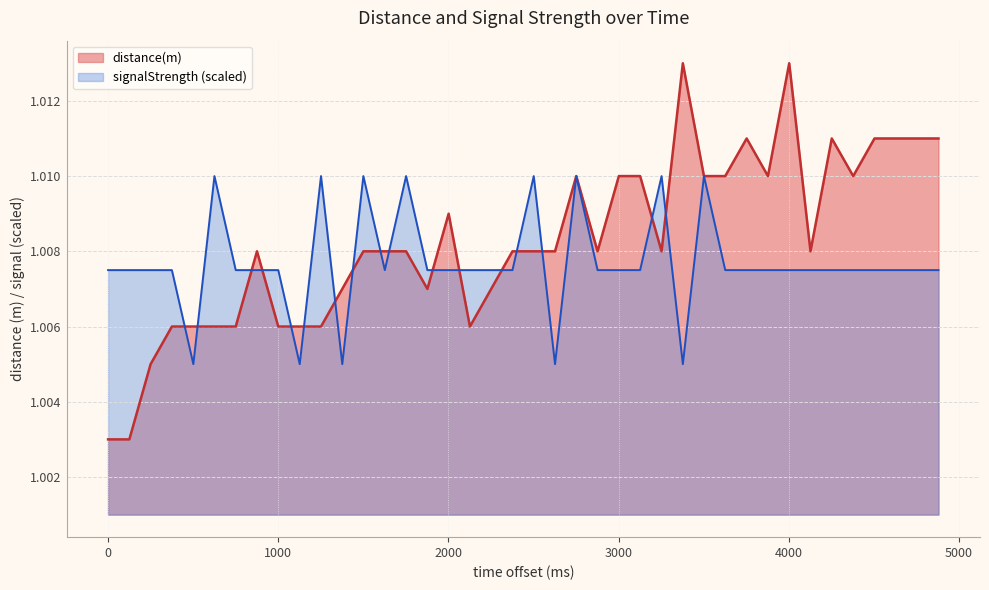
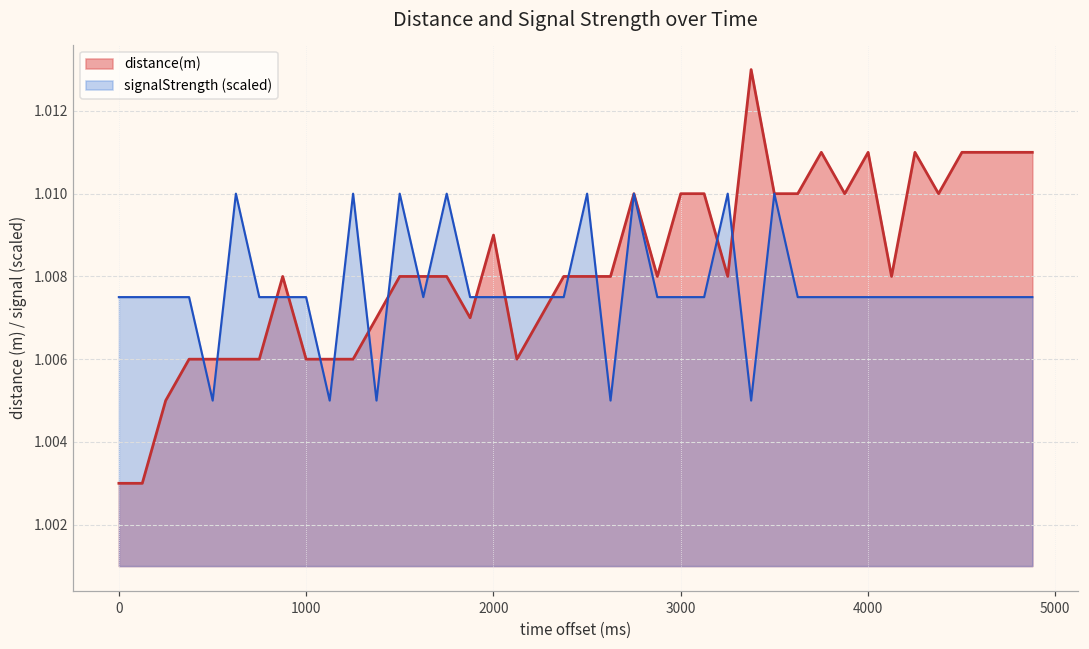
  {
    "distance(m)": {
      "0": 1.003,
      "1000": 1.006,
      "2000": 1.009,
      "3000": 1.010,
-     "4000": 1.013
+     "4000": 1.011
    },
    "signalStrength (scaled)": {
      "0": 1.0075,
      "1000": 1.0075,
      "2000": 1.0075,
      "3000": 1.0075,
      "4000": 1.0075
    }
  }
